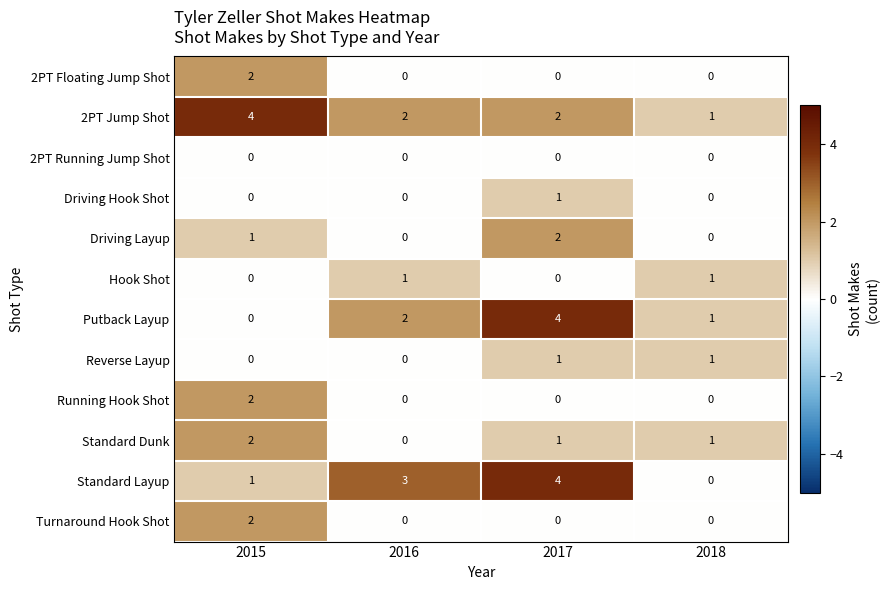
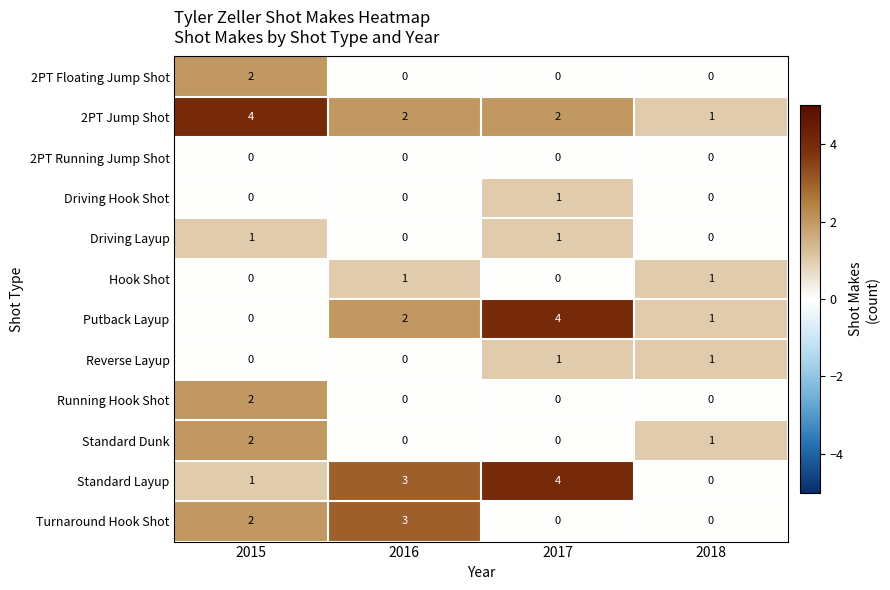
  {
    "2PT Floating Jump Shot": {
      "2015": 2,
      "2016": 0,
      "2017": 0,
      "2018": 0
    },
    "2PT Jump Shot": {
      "2015": 4,
      "2016": 2,
      "2017": 2,
      "2018": 1
    },
    "2PT Running Jump Shot": {
      "2015": 0,
      "2016": 0,
      "2017": 0,
      "2018": 0
    },
    "Driving Hook Shot": {
      "2015": 0,
      "2016": 0,
      "2017": 1,
      "2018": 0
    },
    "Driving Layup": {
      "2015": 1,
      "2016": 0,
-     "2017": 2,
+     "2017": 1,
      "2018": 0
    },
    "Hook Shot": {
      "2015": 0,
      "2016": 1,
      "2017": 0,
      "2018": 1
    },
    "Putback Layup": {
      "2015": 0,
      "2016": 2,
      "2017": 4,
      "2018": 1
    },
    "Reverse Layup": {
      "2015": 0,
      "2016": 0,
      "2017": 1,
      "2018": 1
    },
    "Running Hook Shot": {
      "2015": 2,
      "2016": 0,
      "2017": 0,
      "2018": 0
    },
    "Standard Dunk": {
      "2015": 2,
      "2016": 0,
-     "2017": 1,
+     "2017": 0,
      "2018": 1
    },
    "Standard Layup": {
      "2015": 1,
      "2016": 3,
      "2017": 4,
      "2018": 0
    },
    "Turnaround Hook Shot": {
      "2015": 2,
-     "2016": 0,
+     "2016": 3,
      "2017": 0,
      "2018": 0
    }
  }
